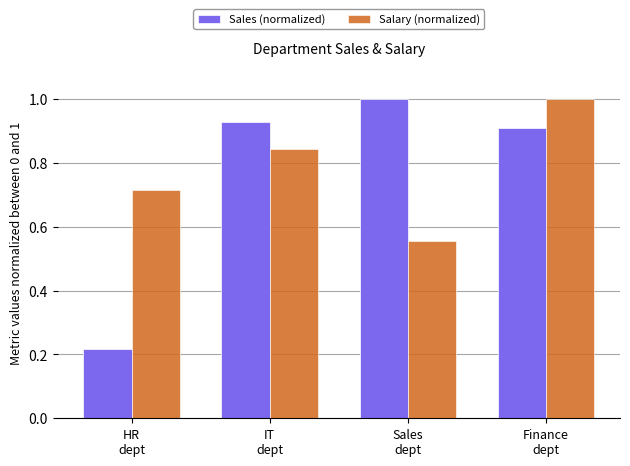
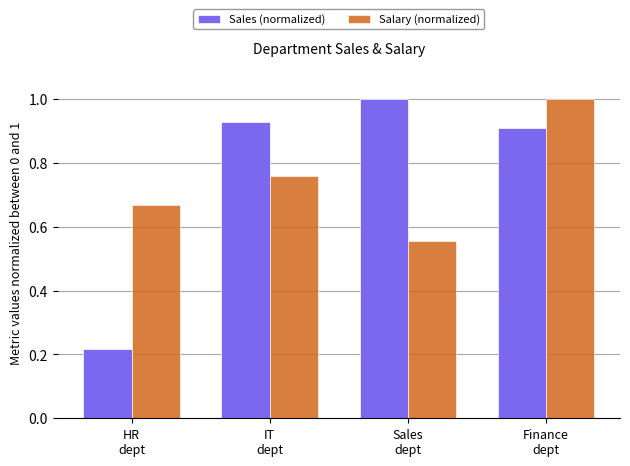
  {
    "Sales (normalized)": {
      "HR dept": 0.22,
      "IT dept": 0.93,
      "Sales dept": 1.00,
      "Finance dept": 0.91
    },
    "Salary (normalized)": {
-     "HR dept": 0.72,
-     "IT dept": 0.84,
+     "HR dept": 0.67,
+     "IT dept": 0.76,
      "Sales dept": 0.56,
      "Finance dept": 1.00
    }
  }
